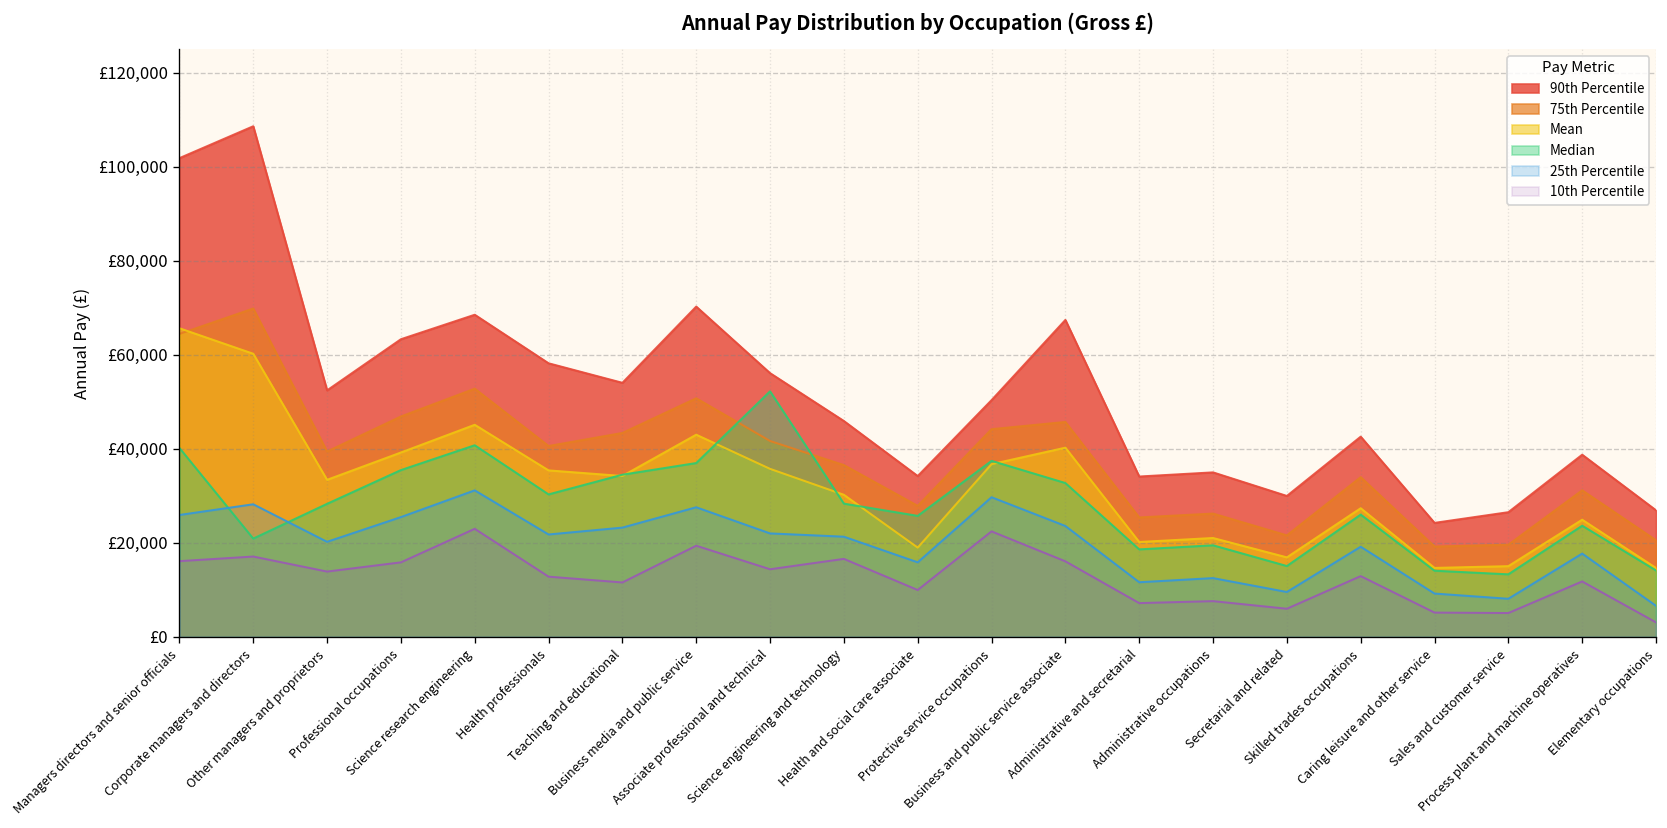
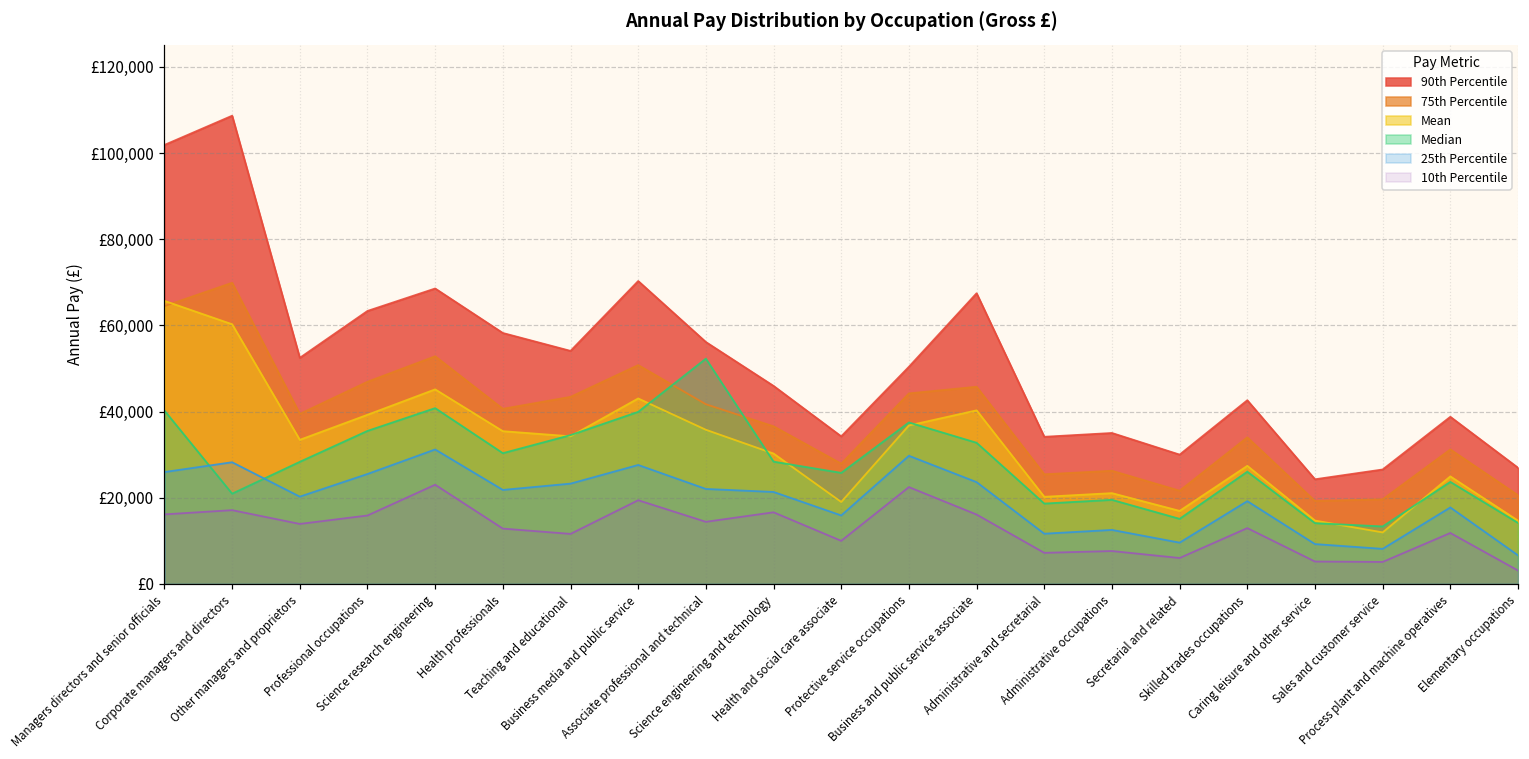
  {
    "Mean": {
      "Managers directors and senior officials": "£66,000",
      "Corporate managers and directors": "£60,000",
      "Other managers and proprietors": "£33,000",
      "Professional occupations": "£39,000",
      "Science research engineering": "£45,000",
      "Health professionals": "£35,000",
      "Business media and public service": "£43,000",
      "Associate professional and technical": "£36,000",
      "Science engineering and technology": "£30,000",
      "Health and social care associate": "£19,000",
      "Protective service occupations": "£37,000",
      "Business and public service associate": "£40,000",
      "Administrative and secretarial": "£20,000",
      "Administrative occupations": "£21,000",
      "Secretarial and related": "£17,000",
      "Skilled trades occupations": "£27,000",
-     "Sales and customer service": "£15,000",
+     "Sales and customer service": "£12,000",
      "Process plant and machine operatives": "£25,000"
    },
    "Median": {
      "Managers directors and senior officials": "£40,000",
      "Corporate managers and directors": "£21,000",
      "Other managers and proprietors": "£28,000",
      "Professional occupations": "£36,000",
      "Science research engineering": "£41,000",
      "Health professionals": "£30,000",
-     "Business media and public service": "£37,000",
+     "Business media and public service": "£40,000",
      "Associate professional and technical": "£52,000",
      "Science engineering and technology": "£28,000",
      "Health and social care associate": "£26,000",
      "Protective service occupations": "£37,000",
      "Business and public service associate": "£33,000",
      "Administrative and secretarial": "£19,000",
      "Administrative occupations": "£20,000",
      "Secretarial and related": "£15,000",
      "Skilled trades occupations": "£26,000",
      "Sales and customer service": "£13,000",
      "Process plant and machine operatives": "£24,000"
    }
  }
